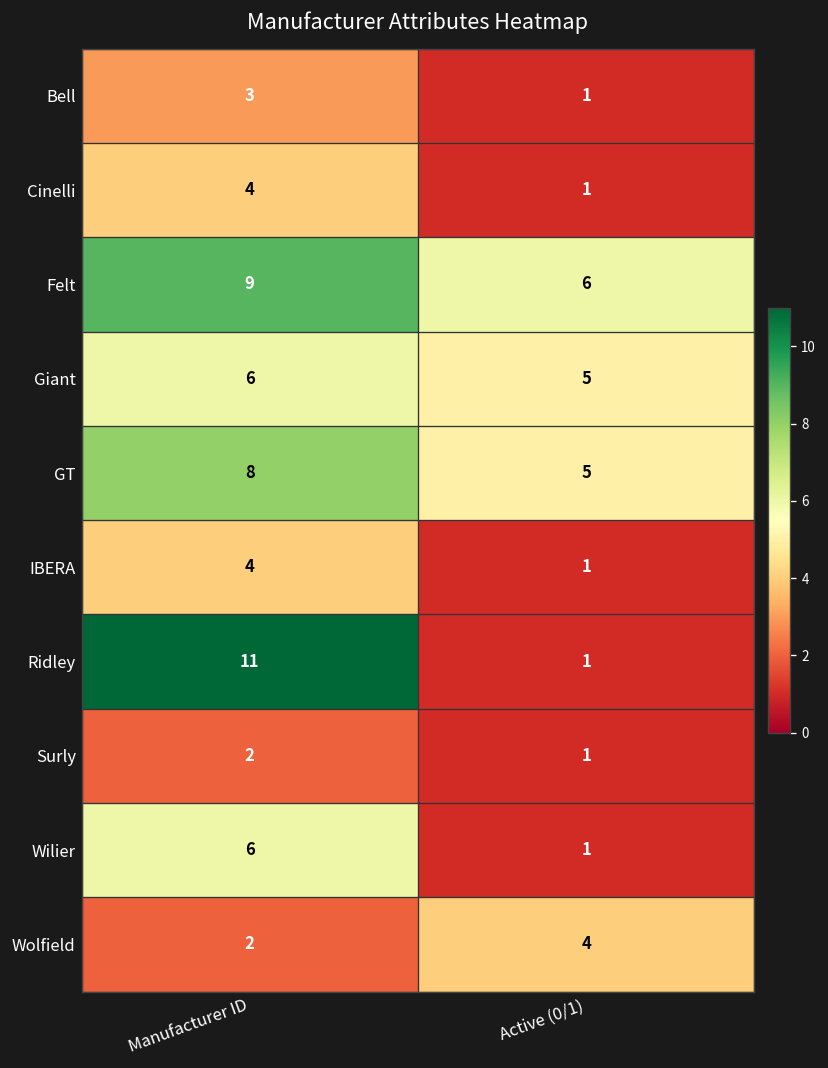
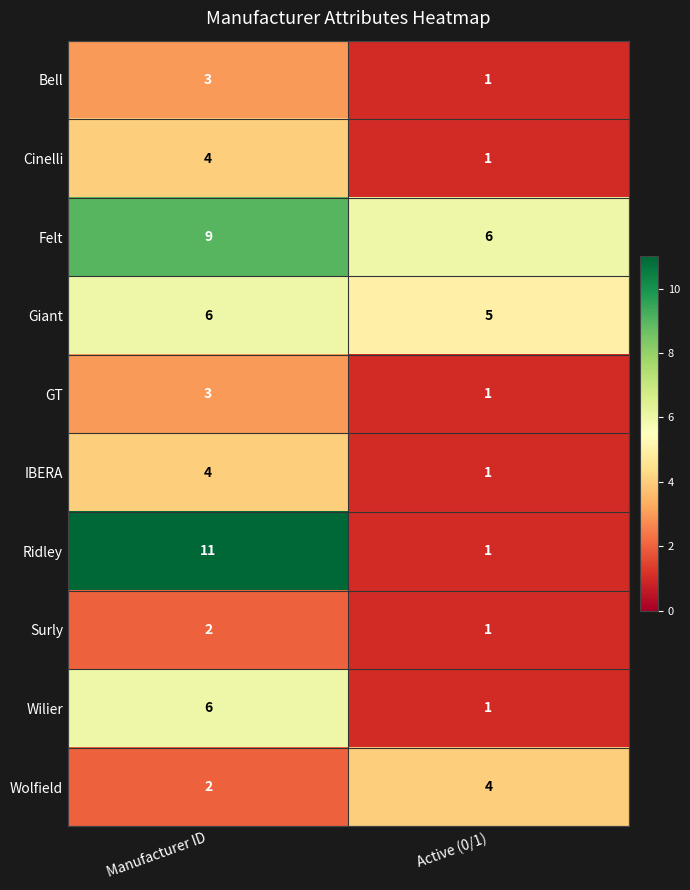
  {
    "Bell": {
      "Manufacturer ID": 3,
      "Active (0/1)": 1
    },
    "Cinelli": {
      "Manufacturer ID": 4,
      "Active (0/1)": 1
    },
    "Felt": {
      "Manufacturer ID": 9,
      "Active (0/1)": 6
    },
    "Giant": {
      "Manufacturer ID": 6,
      "Active (0/1)": 5
    },
    "GT": {
-     "Manufacturer ID": 8,
-     "Active (0/1)": 5
+     "Manufacturer ID": 3,
+     "Active (0/1)": 1
    },
    "IBERA": {
      "Manufacturer ID": 4,
      "Active (0/1)": 1
    },
    "Ridley": {
      "Manufacturer ID": 11,
      "Active (0/1)": 1
    },
    "Surly": {
      "Manufacturer ID": 2,
      "Active (0/1)": 1
    },
    "Wilier": {
      "Manufacturer ID": 6,
      "Active (0/1)": 1
    },
    "Wolfield": {
      "Manufacturer ID": 2,
      "Active (0/1)": 4
    }
  }
